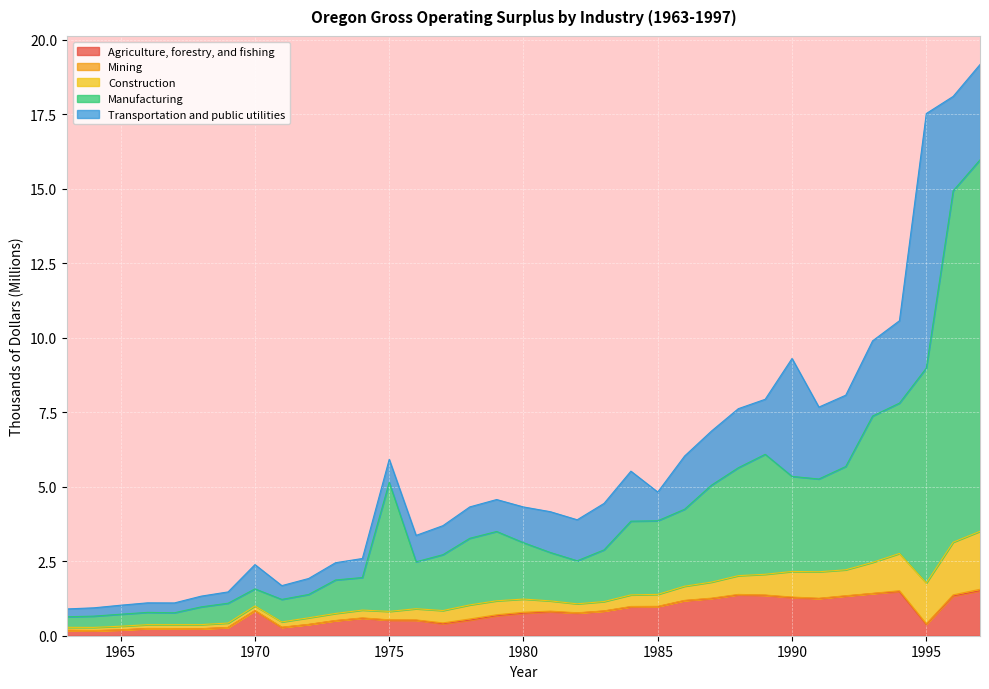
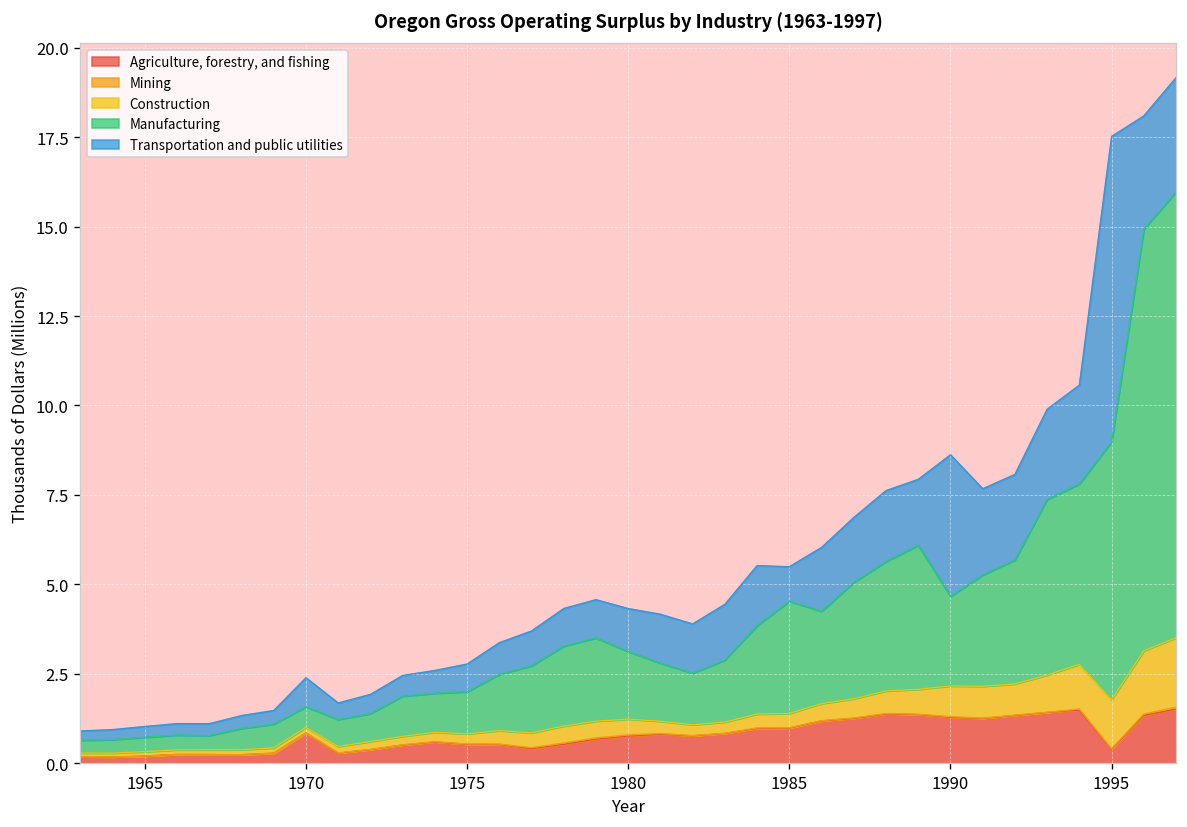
  {
    "Manufacturing": {
      "1965": 0.4,
      "1970": 0.6,
-     "1975": 4.3,
+     "1975": 1.2,
      "1980": 1.9,
-     "1985": 2.5,
-     "1990": 3.2,
+     "1985": 3.1,
+     "1990": 2.5,
      "1995": 7.2
    },
    "Transportation and public utilities": {
      "1965": 0.3,
      "1970": 0.8,
      "1975": 0.8,
      "1980": 1.2,
      "1985": 1.0,
      "1990": 4.0,
      "1995": 8.5
    }
  }
